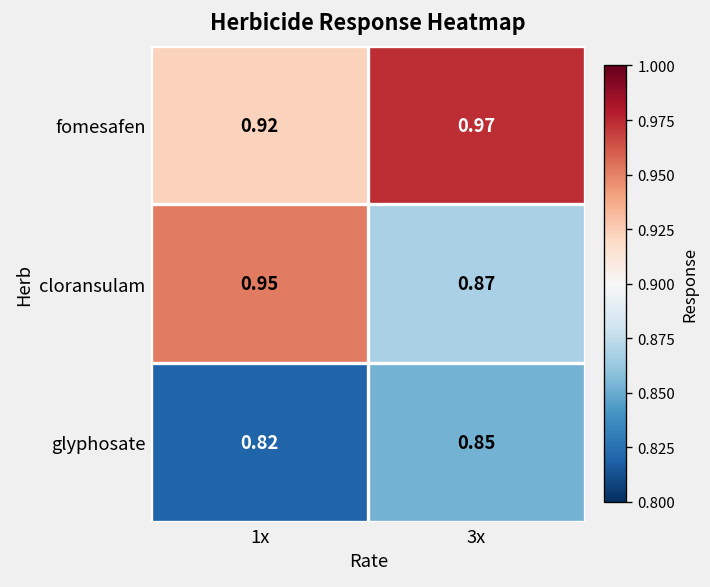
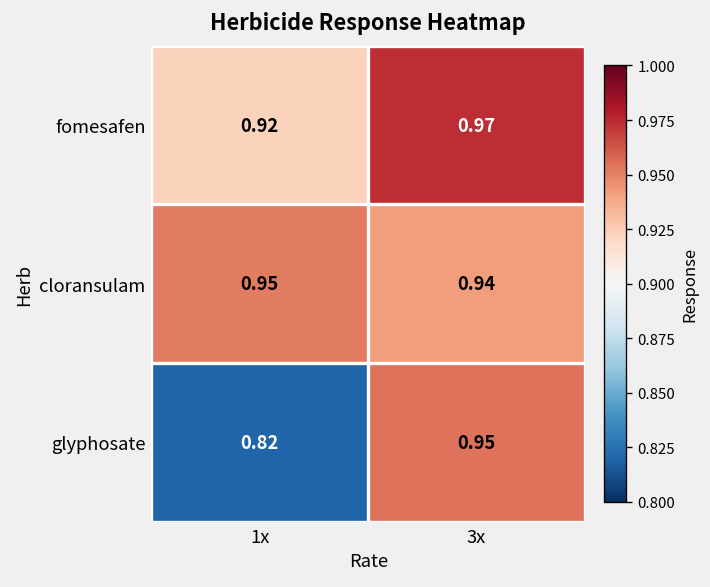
  {
    "fomesafen": {
      "1x": 0.92,
      "3x": 0.97
    },
    "cloransulam": {
      "1x": 0.95,
-     "3x": 0.87
+     "3x": 0.94
    },
    "glyphosate": {
      "1x": 0.82,
-     "3x": 0.85
+     "3x": 0.95
    }
  }
